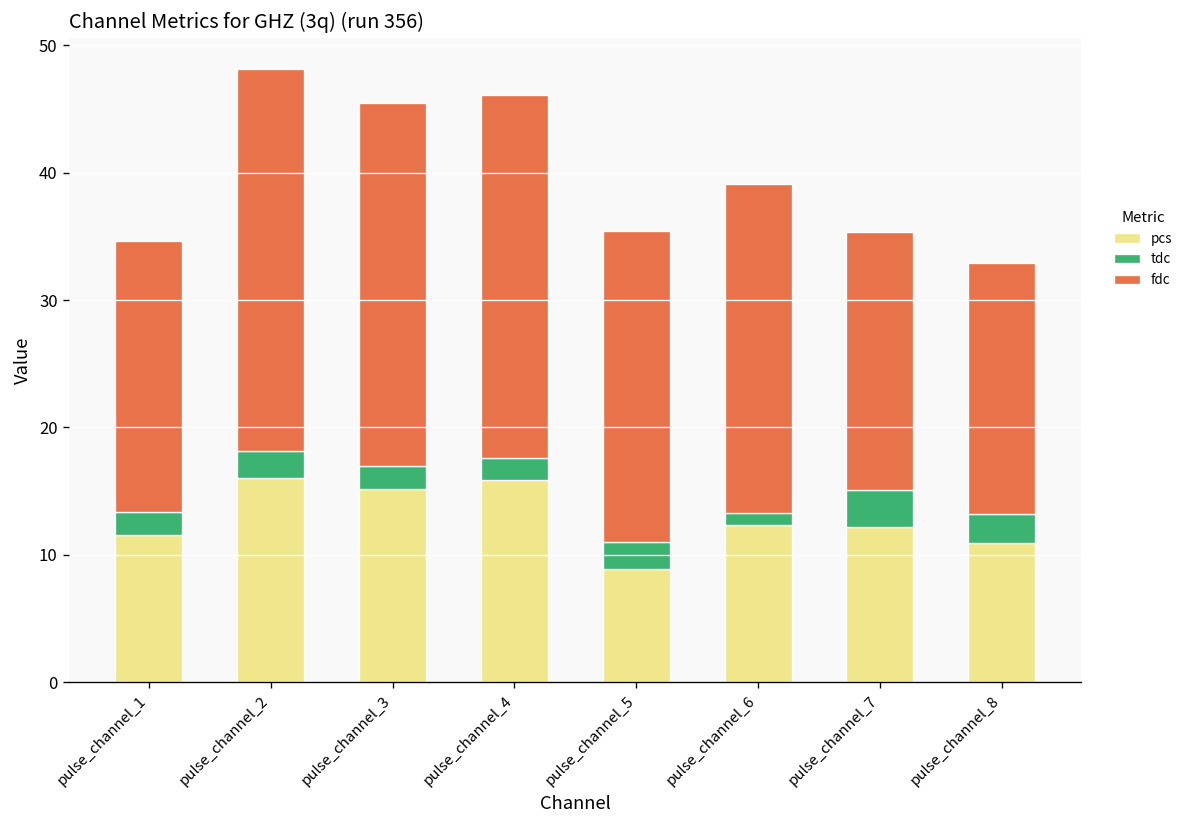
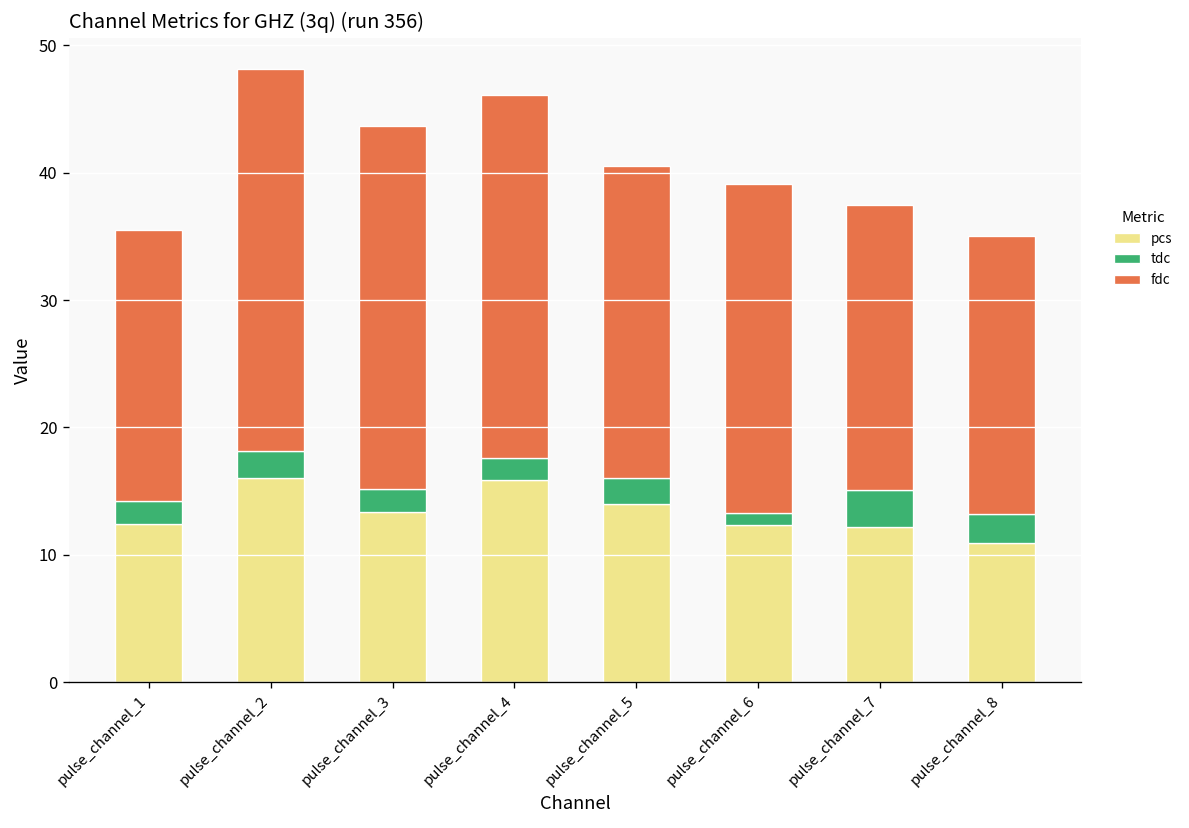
  {
    "pcs": {
-     "pulse_channel_1": 11.6,
+     "pulse_channel_1": 12.4,
      "pulse_channel_2": 16.1,
-     "pulse_channel_3": 15.2,
+     "pulse_channel_3": 13.4,
      "pulse_channel_4": 15.9,
-     "pulse_channel_5": 8.9,
+     "pulse_channel_5": 14.0,
      "pulse_channel_6": 12.4,
      "pulse_channel_7": 12.2,
      "pulse_channel_8": 11.0
    },
    "tdc": {
      "pulse_channel_1": 1.8,
      "pulse_channel_2": 2.1,
      "pulse_channel_3": 1.8,
      "pulse_channel_4": 1.7,
      "pulse_channel_5": 2.1,
      "pulse_channel_6": 0.9,
      "pulse_channel_7": 2.9,
      "pulse_channel_8": 2.3
    },
    "fdc": {
      "pulse_channel_1": 21.3,
      "pulse_channel_2": 30.0,
      "pulse_channel_3": 28.5,
      "pulse_channel_4": 28.4,
      "pulse_channel_5": 24.4,
      "pulse_channel_6": 25.9,
-     "pulse_channel_7": 20.3,
-     "pulse_channel_8": 19.6
+     "pulse_channel_7": 22.4,
+     "pulse_channel_8": 21.8
    }
  }
